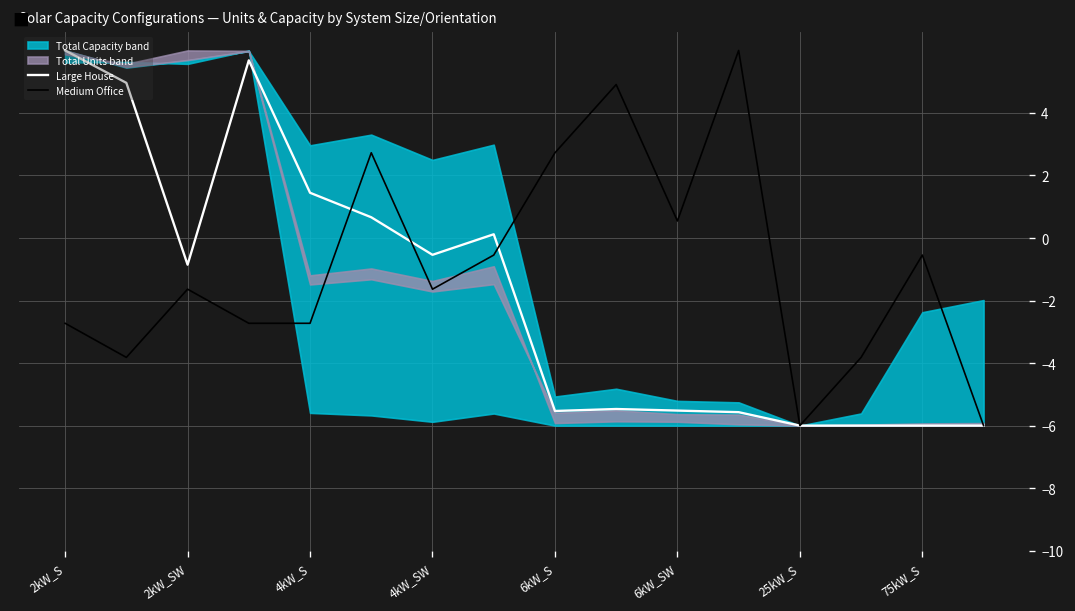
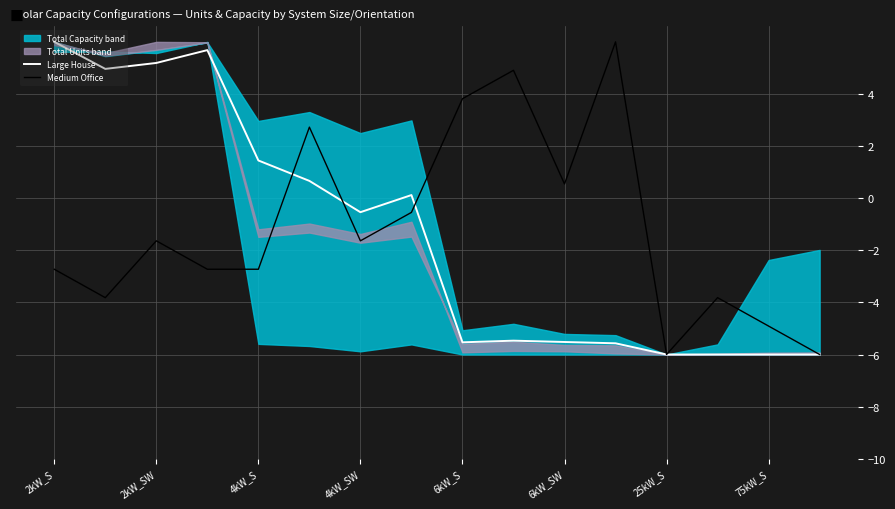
  {
    "Large House": {
-     "2kW_SW": -0.9,
+     "2kW_SW": 5.2,
      "4kW_S": 1.4,
      "4kW_SW": -0.5,
      "6kW_SW": -5.5
    },
    "Medium Office": {
      "2kW_S": -2.7,
      "2kW_SW": -1.6,
      "4kW_S": -2.7,
      "4kW_SW": -1.6,
-     "6kW_S": 2.7,
+     "6kW_S": 3.8,
      "6kW_SW": 0.5,
-     "75kW_S": -0.5
+     "75kW_S": -4.9
    }
  }
